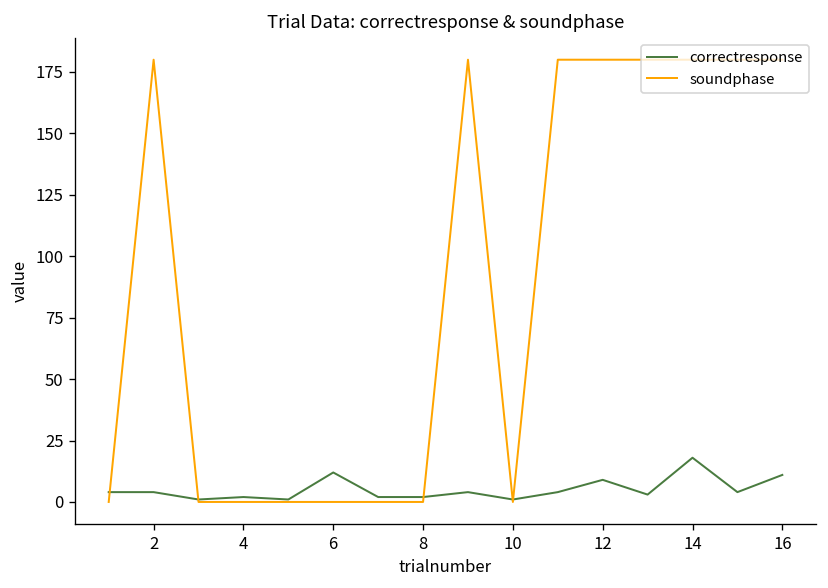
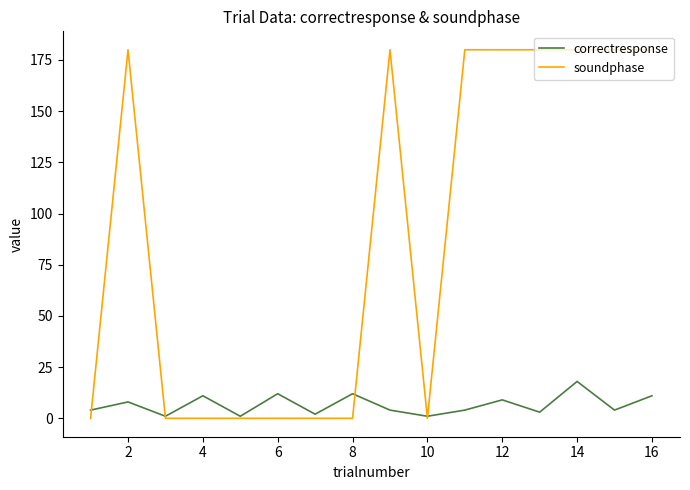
  {
    "correctresponse": {
-     "2": 4,
-     "4": 2,
+     "2": 8,
+     "4": 11,
      "6": 12,
-     "8": 2,
+     "8": 12,
      "12": 9,
      "14": 18,
      "16": 11
    },
    "soundphase": {
      "2": 180,
      "4": 0,
      "6": 0,
      "8": 0,
      "12": 180
    }
  }
